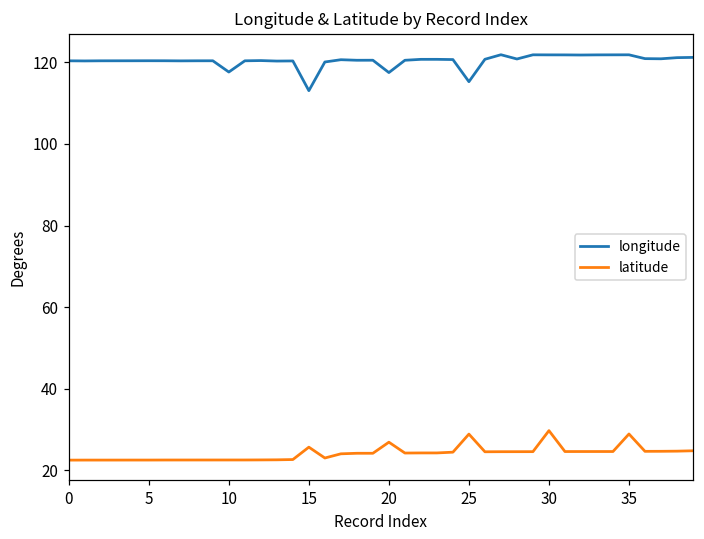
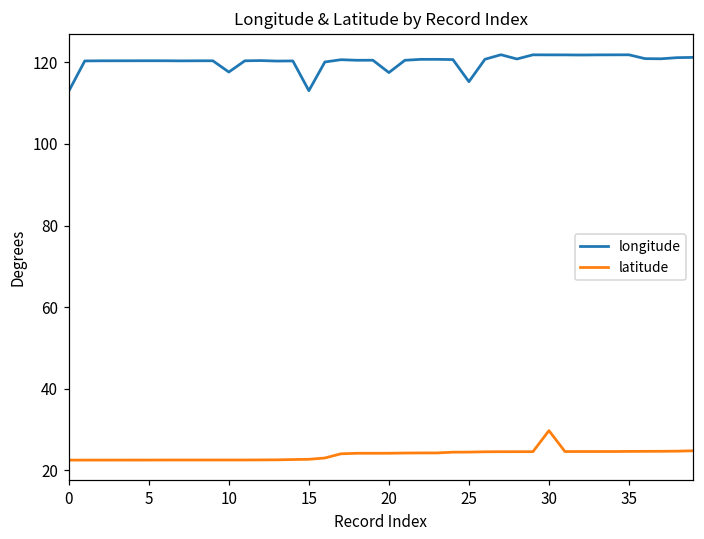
  {
    "longitude": {
-     "0": 120,
+     "0": 113,
      "5": 120,
      "10": 118,
      "15": 113,
      "20": 117,
      "25": 115,
      "30": 122,
      "35": 122
    },
    "latitude": {
      "0": 23,
      "5": 23,
      "10": 23,
-     "15": 26,
-     "20": 27,
-     "25": 29,
+     "15": 23,
+     "20": 24,
+     "25": 24,
      "30": 30,
-     "35": 29
+     "35": 25
    }
  }
